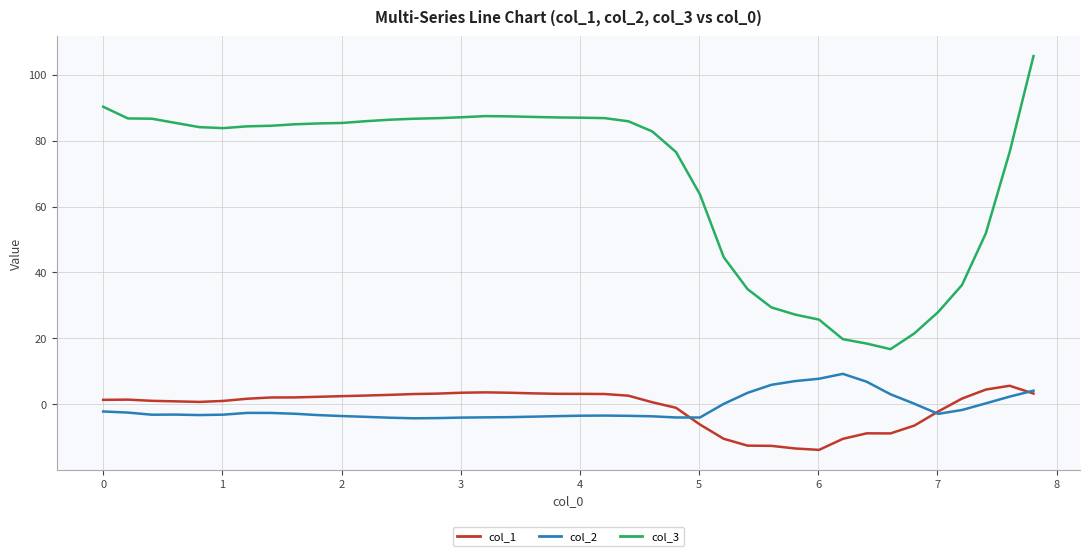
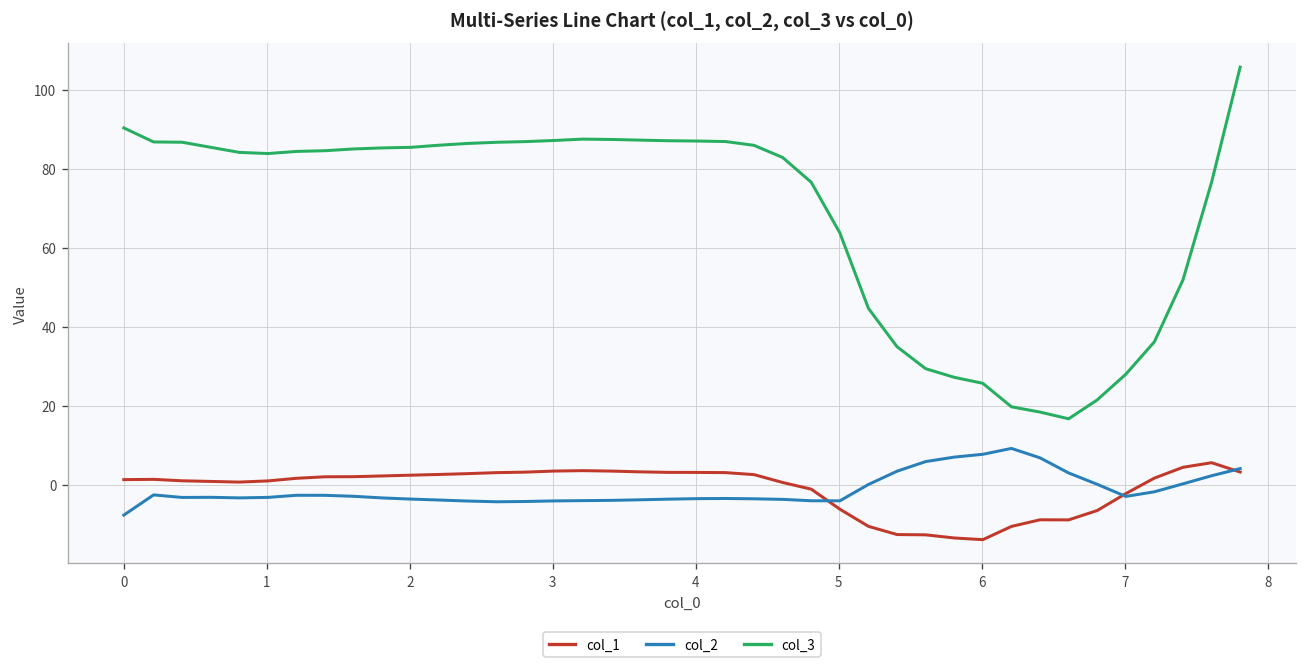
  {
    "col_1": {
      "0": 1
    },
    "col_2": {
-     "0": -2
+     "0": -8
    },
    "col_3": {
      "0": 90
    }
  }
